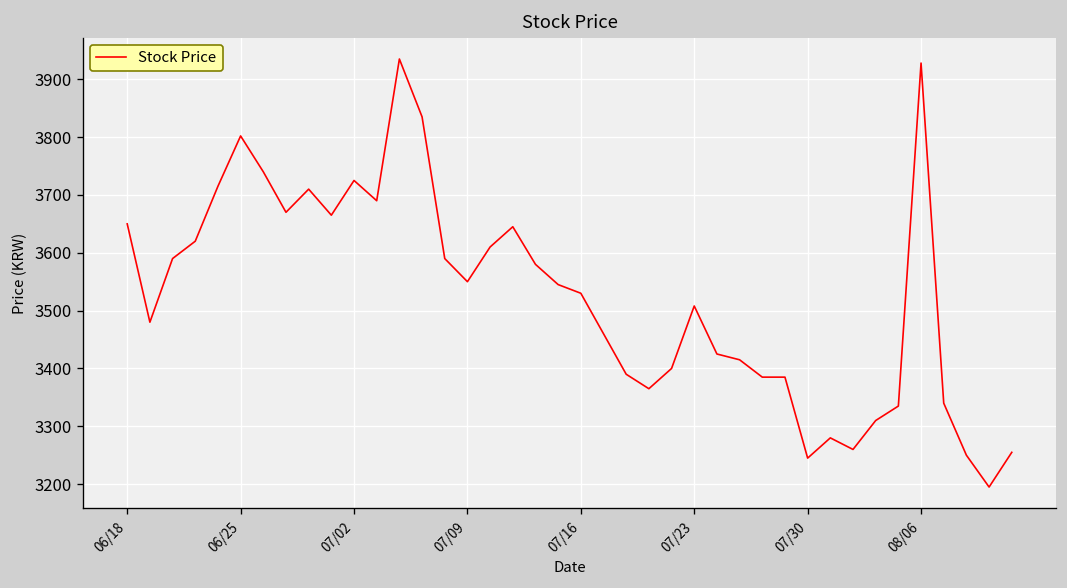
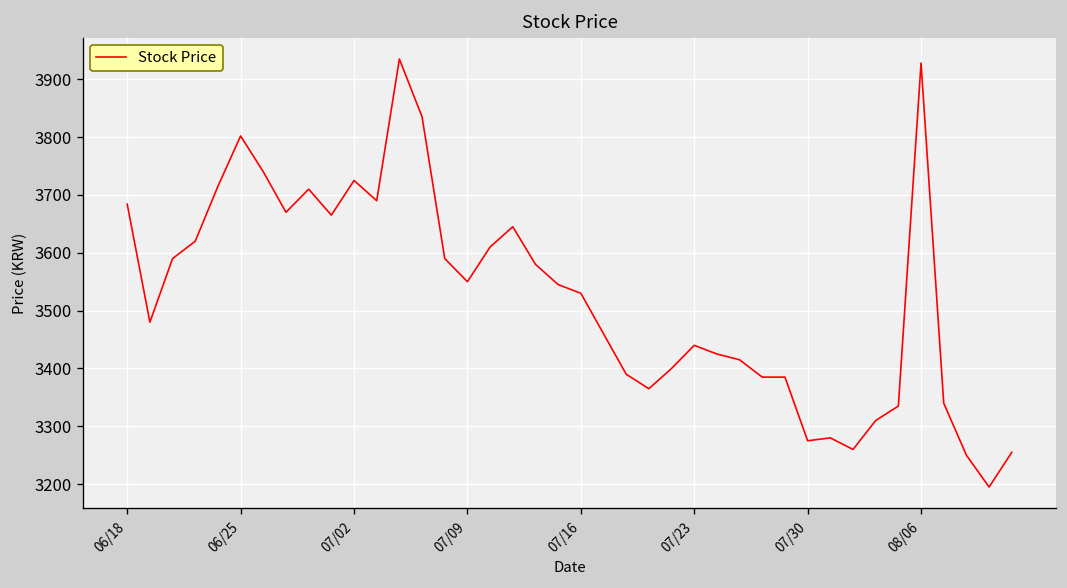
  {
-   "06/18": 3650,
+   "06/18": 3680,
    "06/25": 3800,
    "07/02": 3730,
    "07/09": 3550,
    "07/16": 3530,
-   "07/23": 3510,
-   "07/30": 3250,
+   "07/23": 3440,
+   "07/30": 3280,
    "08/06": 3930
  }
